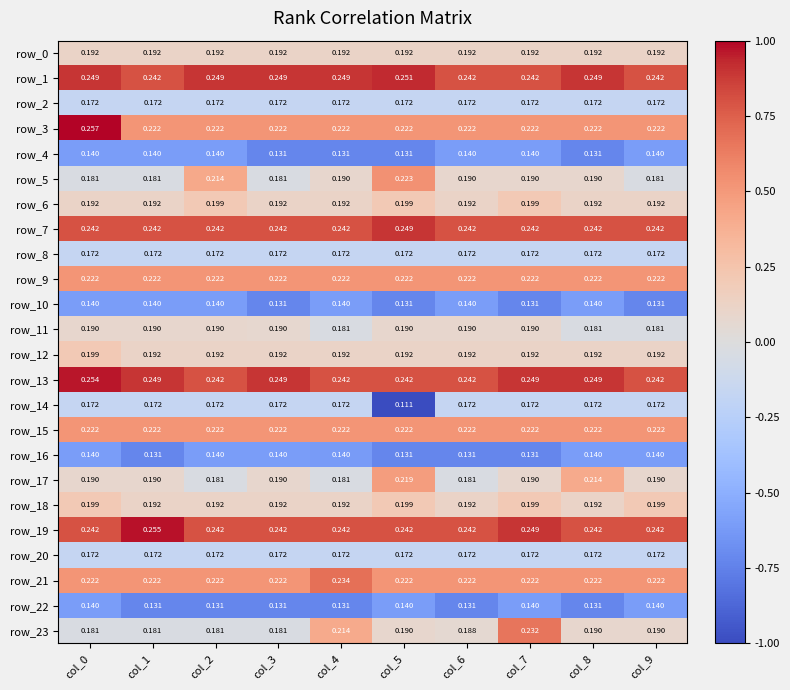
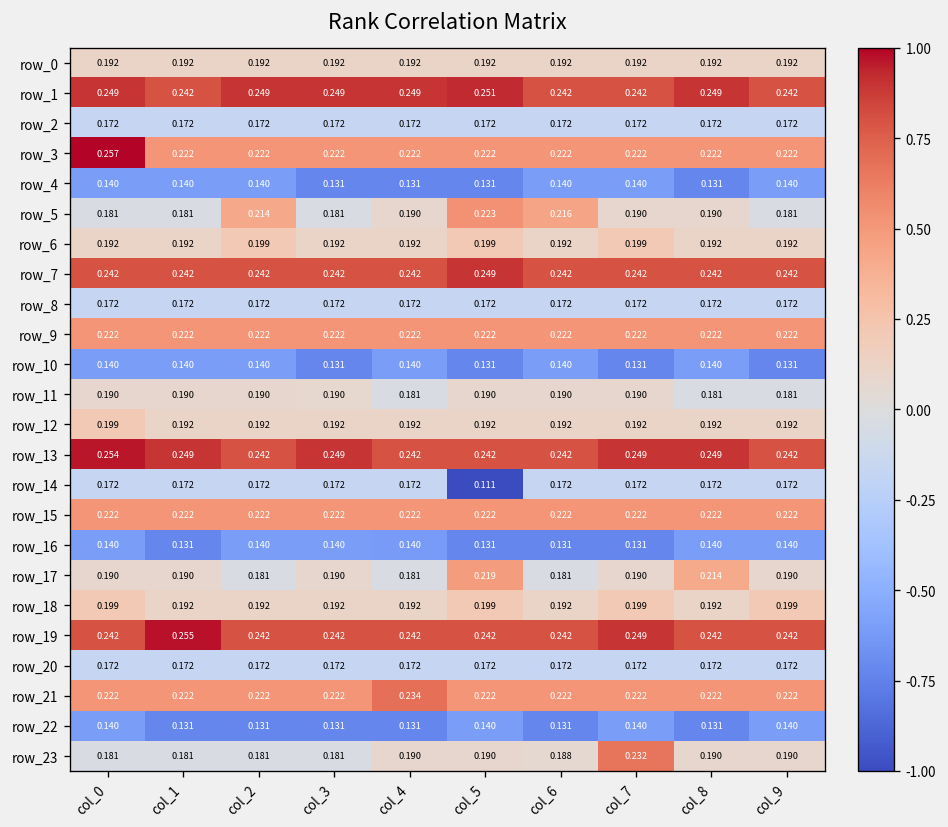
  {
    "row_5": {
      "col_0": 0.181,
      "col_1": 0.181,
      "col_2": 0.214,
      "col_3": 0.181,
      "col_4": 0.190,
      "col_5": 0.223,
-     "col_6": 0.190,
+     "col_6": 0.216,
      "col_7": 0.190,
      "col_8": 0.190,
      "col_9": 0.181
    },
    "row_23": {
      "col_0": 0.181,
      "col_1": 0.181,
      "col_2": 0.181,
      "col_3": 0.181,
-     "col_4": 0.214,
+     "col_4": 0.190,
      "col_5": 0.190,
      "col_6": 0.188,
      "col_7": 0.232,
      "col_8": 0.190,
      "col_9": 0.190
    }
  }
